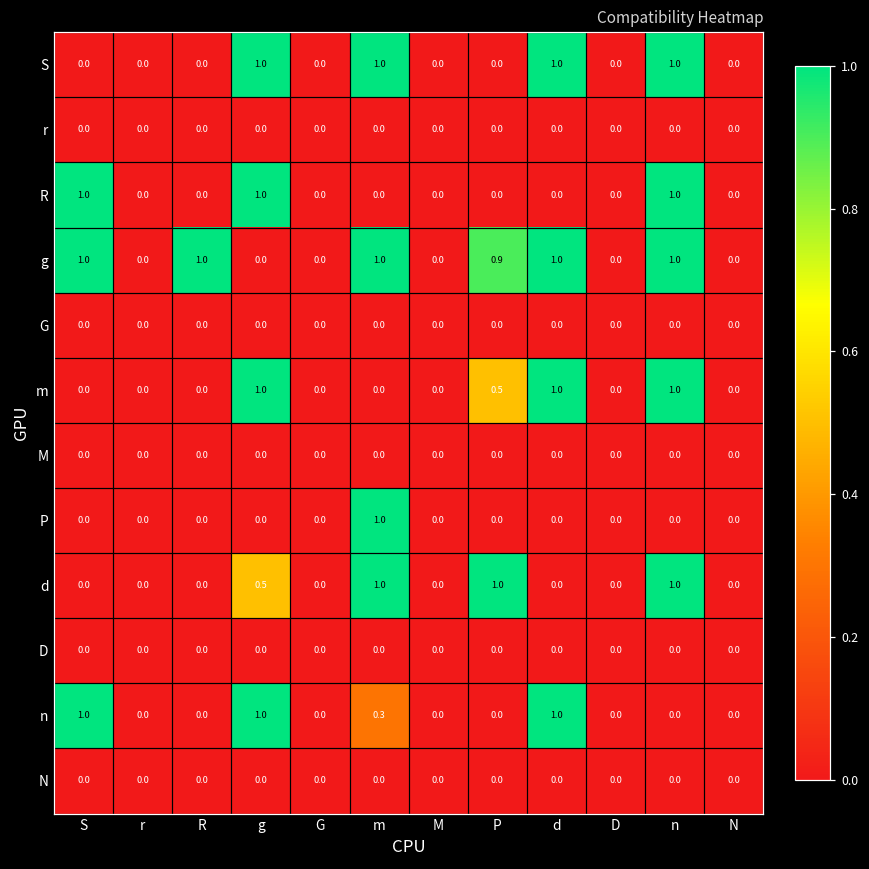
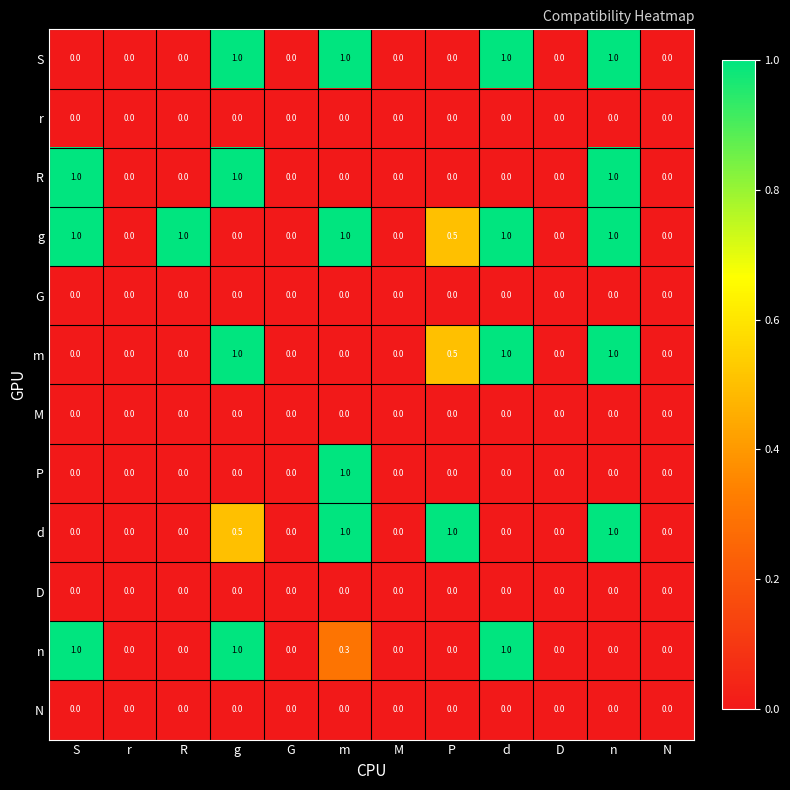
  {
    "S": {
      "S": 0.0,
      "r": 0.0,
      "R": 0.0,
      "g": 1.0,
      "G": 0.0,
      "m": 1.0,
      "M": 0.0,
      "P": 0.0,
      "d": 1.0,
      "D": 0.0,
      "n": 1.0,
      "N": 0.0
    },
    "r": {
      "S": 0.0,
      "r": 0.0,
      "R": 0.0,
      "g": 0.0,
      "G": 0.0,
      "m": 0.0,
      "M": 0.0,
      "P": 0.0,
      "d": 0.0,
      "D": 0.0,
      "n": 0.0,
      "N": 0.0
    },
    "R": {
      "S": 1.0,
      "r": 0.0,
      "R": 0.0,
      "g": 1.0,
      "G": 0.0,
      "m": 0.0,
      "M": 0.0,
      "P": 0.0,
      "d": 0.0,
      "D": 0.0,
      "n": 1.0,
      "N": 0.0
    },
    "g": {
      "S": 1.0,
      "r": 0.0,
      "R": 1.0,
      "g": 0.0,
      "G": 0.0,
      "m": 1.0,
      "M": 0.0,
-     "P": 0.9,
+     "P": 0.5,
      "d": 1.0,
      "D": 0.0,
      "n": 1.0,
      "N": 0.0
    },
    "G": {
      "S": 0.0,
      "r": 0.0,
      "R": 0.0,
      "g": 0.0,
      "G": 0.0,
      "m": 0.0,
      "M": 0.0,
      "P": 0.0,
      "d": 0.0,
      "D": 0.0,
      "n": 0.0,
      "N": 0.0
    },
    "m": {
      "S": 0.0,
      "r": 0.0,
      "R": 0.0,
      "g": 1.0,
      "G": 0.0,
      "m": 0.0,
      "M": 0.0,
      "P": 0.5,
      "d": 1.0,
      "D": 0.0,
      "n": 1.0,
      "N": 0.0
    },
    "M": {
      "S": 0.0,
      "r": 0.0,
      "R": 0.0,
      "g": 0.0,
      "G": 0.0,
      "m": 0.0,
      "M": 0.0,
      "P": 0.0,
      "d": 0.0,
      "D": 0.0,
      "n": 0.0,
      "N": 0.0
    },
    "P": {
      "S": 0.0,
      "r": 0.0,
      "R": 0.0,
      "g": 0.0,
      "G": 0.0,
      "m": 1.0,
      "M": 0.0,
      "P": 0.0,
      "d": 0.0,
      "D": 0.0,
      "n": 0.0,
      "N": 0.0
    },
    "d": {
      "S": 0.0,
      "r": 0.0,
      "R": 0.0,
      "g": 0.5,
      "G": 0.0,
      "m": 1.0,
      "M": 0.0,
      "P": 1.0,
      "d": 0.0,
      "D": 0.0,
      "n": 1.0,
      "N": 0.0
    },
    "D": {
      "S": 0.0,
      "r": 0.0,
      "R": 0.0,
      "g": 0.0,
      "G": 0.0,
      "m": 0.0,
      "M": 0.0,
      "P": 0.0,
      "d": 0.0,
      "D": 0.0,
      "n": 0.0,
      "N": 0.0
    },
    "n": {
      "S": 1.0,
      "r": 0.0,
      "R": 0.0,
      "g": 1.0,
      "G": 0.0,
      "m": 0.3,
      "M": 0.0,
      "P": 0.0,
      "d": 1.0,
      "D": 0.0,
      "n": 0.0,
      "N": 0.0
    },
    "N": {
      "S": 0.0,
      "r": 0.0,
      "R": 0.0,
      "g": 0.0,
      "G": 0.0,
      "m": 0.0,
      "M": 0.0,
      "P": 0.0,
      "d": 0.0,
      "D": 0.0,
      "n": 0.0,
      "N": 0.0
    }
  }
